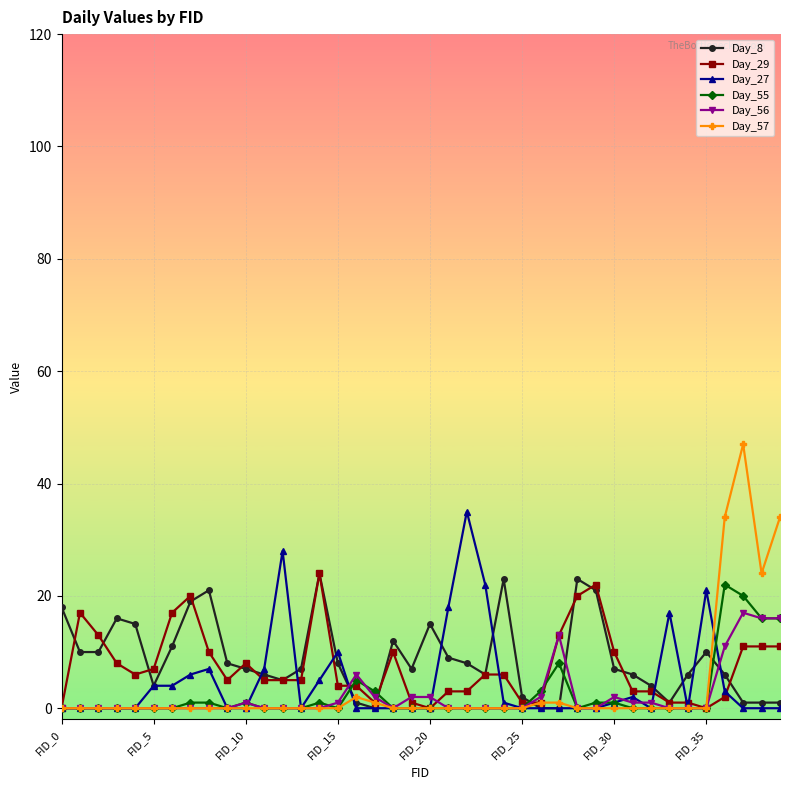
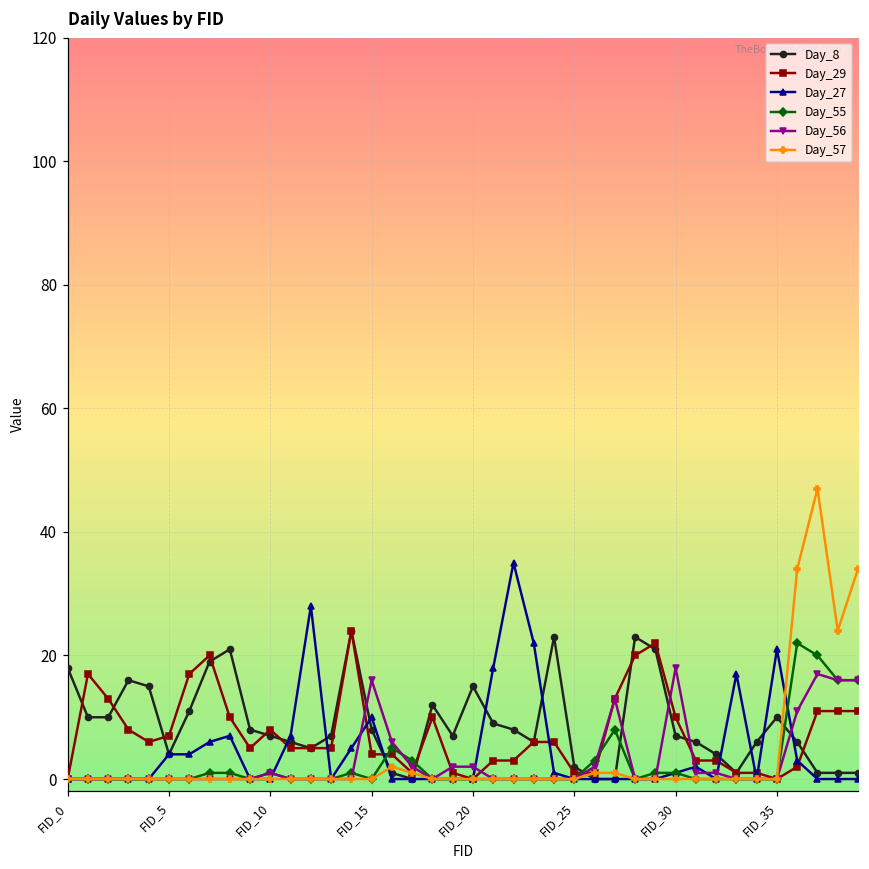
  {
    "Day_8": {
      "FID_0": 18,
      "FID_10": 7,
      "FID_15": 8,
      "FID_20": 15,
      "FID_25": 2,
      "FID_30": 7,
      "FID_35": 10
    },
    "Day_29": {
      "FID_5": 7,
      "FID_10": 8,
      "FID_15": 4,
      "FID_25": 1,
      "FID_30": 10
    },
    "Day_27": {
      "FID_15": 10,
      "FID_35": 21
    },
    "Day_56": {
-     "FID_15": 1,
+     "FID_15": 16,
      "FID_20": 2,
-     "FID_30": 2
+     "FID_30": 18
    },
    "Day_57": {
      "FID_30": 0
    }
  }
